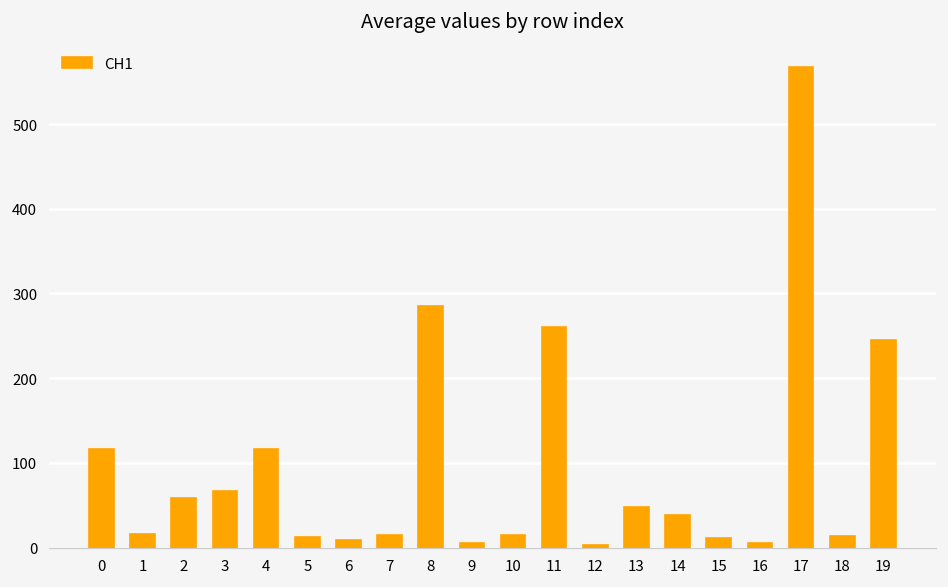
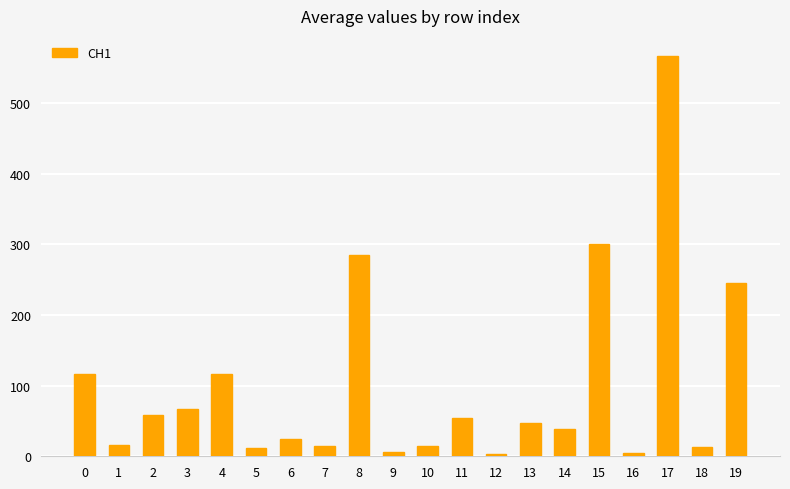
  {
    "0": 120,
    "1": 20,
    "2": 60,
    "3": 70,
    "4": 120,
    "5": 10,
-   "6": 10,
+   "6": 20,
    "7": 20,
    "8": 290,
    "9": 10,
    "10": 10,
-   "11": 260,
+   "11": 50,
    "13": 50,
    "14": 40,
-   "15": 10,
+   "15": 300,
    "16": 10,
    "17": 570,
    "18": 10,
    "19": 250
  }
